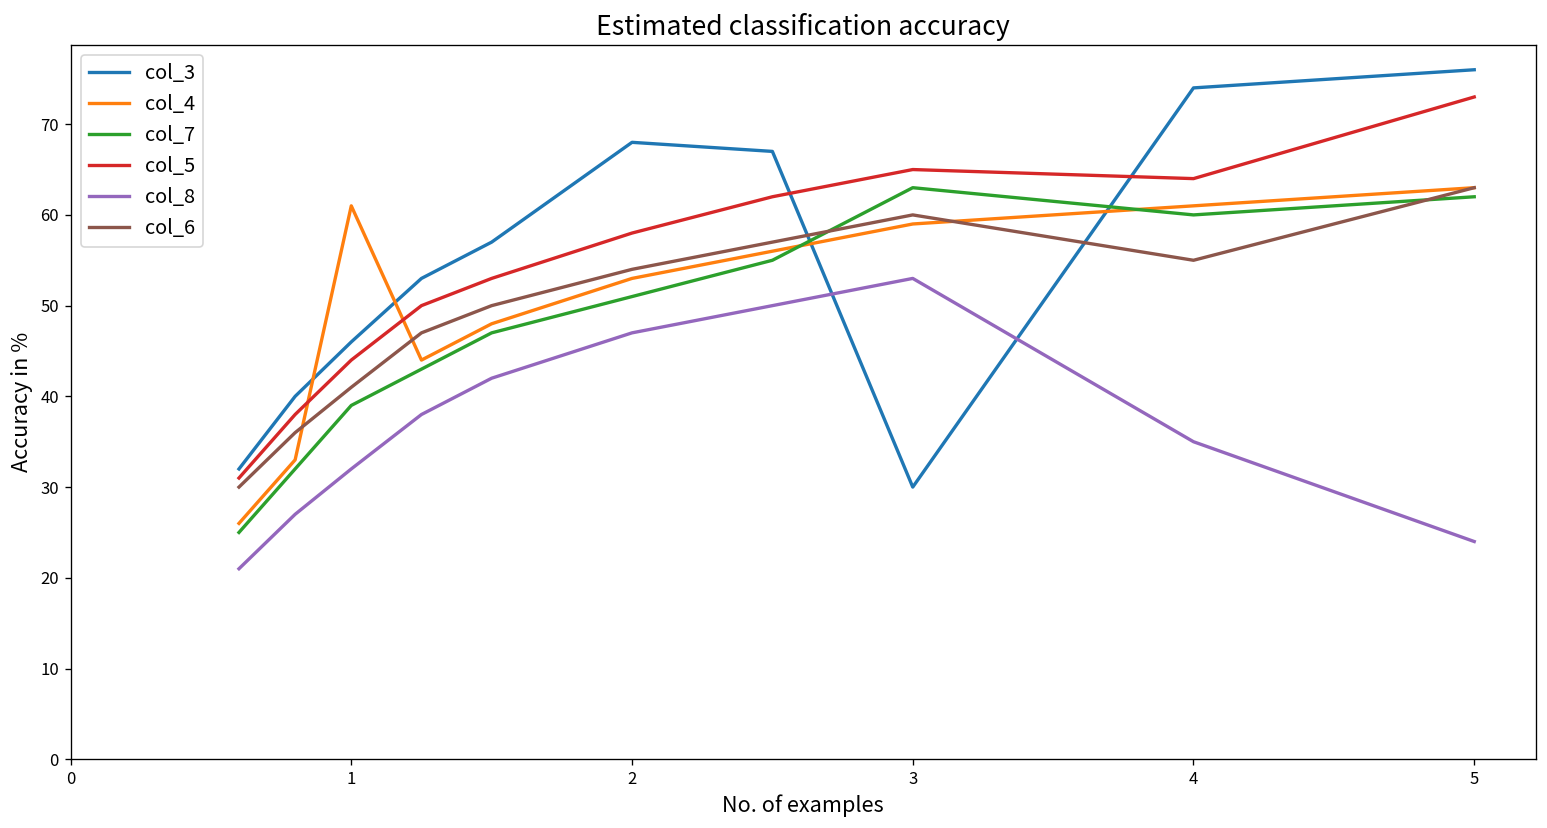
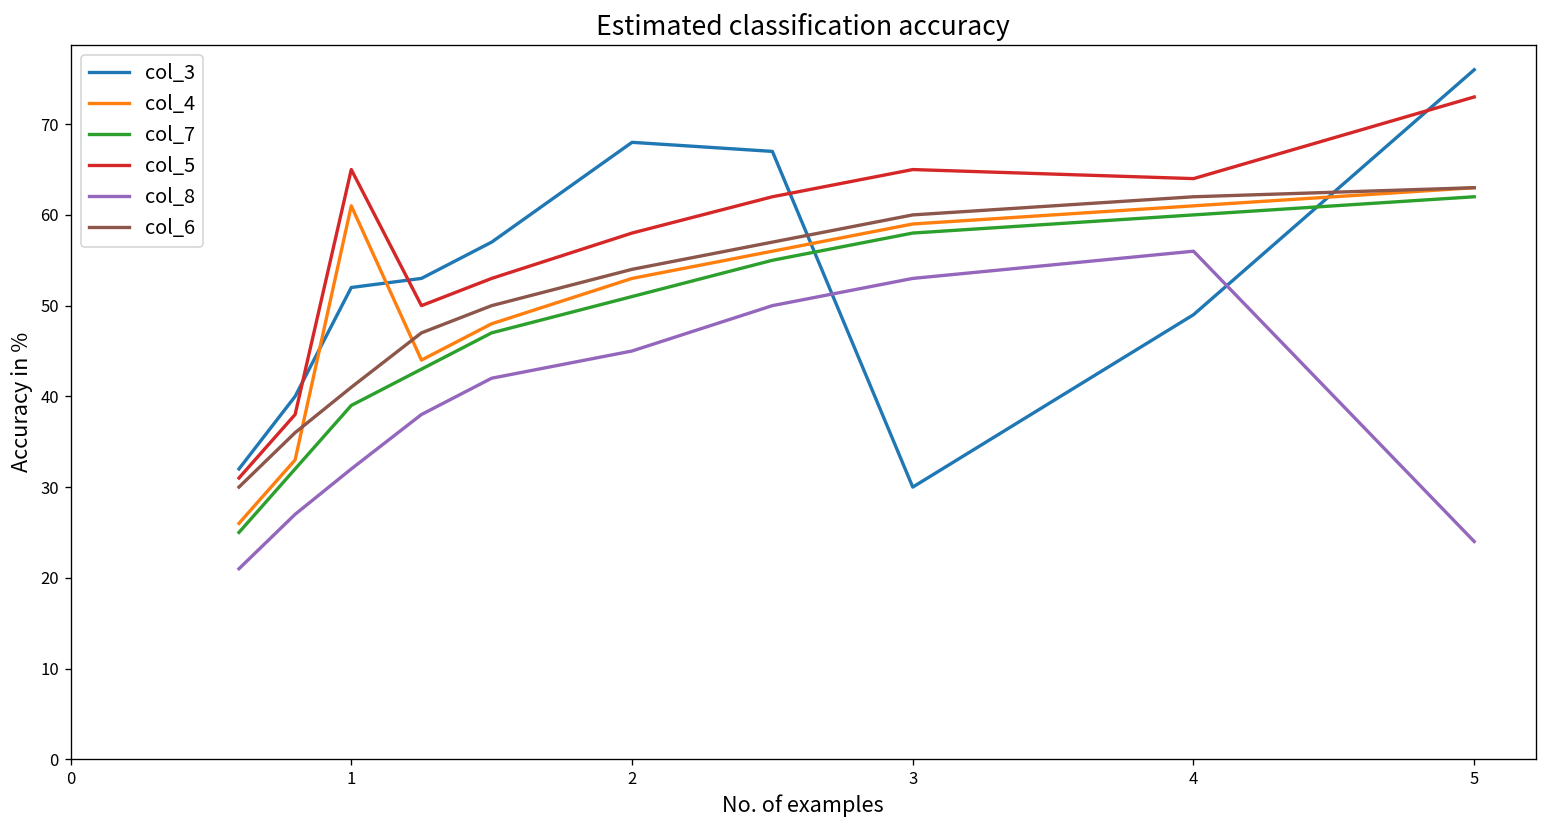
  {
    "col_3": {
-     "1": 46,
+     "1": 52,
      "2": 68,
      "3": 30,
-     "4": 74,
+     "4": 49,
      "5": 76
    },
    "col_4": {
      "1": 61,
      "2": 53,
      "3": 59,
      "4": 61
    },
    "col_7": {
      "1": 39,
      "2": 51,
-     "3": 63,
+     "3": 58,
      "4": 60,
      "5": 62
    },
    "col_5": {
-     "1": 44,
+     "1": 65,
      "2": 58,
      "3": 65,
      "4": 64,
      "5": 73
    },
    "col_8": {
      "1": 32,
-     "2": 47,
+     "2": 45,
      "3": 53,
-     "4": 35,
+     "4": 56,
      "5": 24
    },
    "col_6": {
      "1": 41,
      "2": 54,
      "3": 60,
-     "4": 55
+     "4": 62
    }
  }
